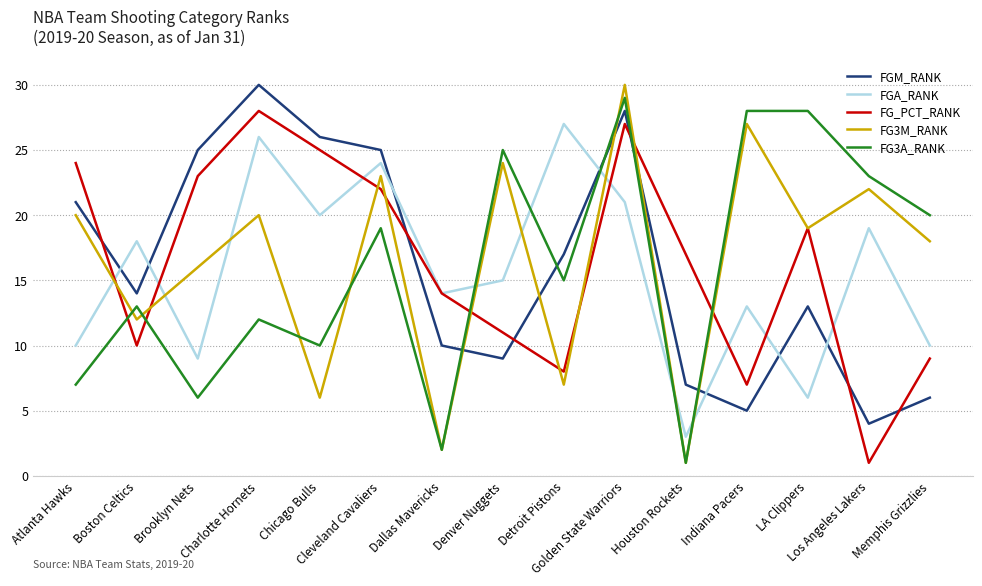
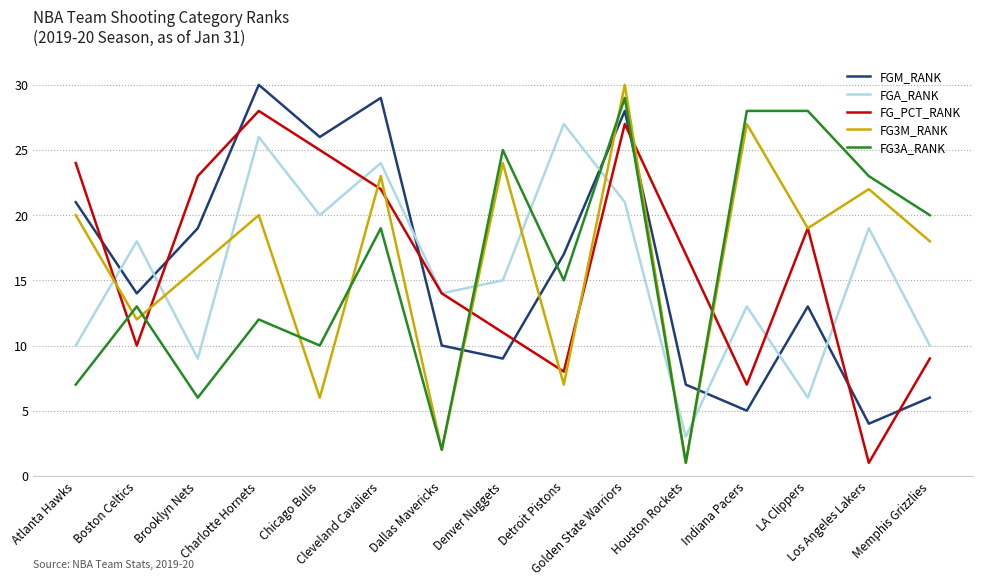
  {
    "FGM_RANK": {
      "Atlanta Hawks": 21,
      "Boston Celtics": 14,
-     "Brooklyn Nets": 25,
+     "Brooklyn Nets": 19,
      "Charlotte Hornets": 30,
      "Chicago Bulls": 26,
-     "Cleveland Cavaliers": 25,
+     "Cleveland Cavaliers": 29,
      "Dallas Mavericks": 10,
      "Denver Nuggets": 9,
      "Detroit Pistons": 17,
      "Golden State Warriors": 28,
      "Houston Rockets": 7,
      "Indiana Pacers": 5,
      "LA Clippers": 13,
      "Los Angeles Lakers": 4,
      "Memphis Grizzlies": 6
    },
    "FGA_RANK": {
      "Atlanta Hawks": 10,
      "Boston Celtics": 18,
      "Brooklyn Nets": 9,
      "Charlotte Hornets": 26,
      "Chicago Bulls": 20,
      "Cleveland Cavaliers": 24,
      "Denver Nuggets": 15,
      "Detroit Pistons": 27,
      "Golden State Warriors": 21,
      "Houston Rockets": 3,
      "Indiana Pacers": 13,
      "LA Clippers": 6,
      "Los Angeles Lakers": 19,
      "Memphis Grizzlies": 10
    },
    "FG_PCT_RANK": {
      "Atlanta Hawks": 24,
      "Boston Celtics": 10,
      "Brooklyn Nets": 23,
      "Charlotte Hornets": 28,
      "Chicago Bulls": 25,
      "Cleveland Cavaliers": 22,
      "Denver Nuggets": 11,
      "Detroit Pistons": 8,
      "Golden State Warriors": 27,
      "Houston Rockets": 17,
      "Indiana Pacers": 7,
      "Los Angeles Lakers": 1,
      "Memphis Grizzlies": 9
    },
    "FG3M_RANK": {
      "Atlanta Hawks": 20,
      "Boston Celtics": 12,
      "Brooklyn Nets": 16,
      "Charlotte Hornets": 20,
      "Chicago Bulls": 6,
      "Cleveland Cavaliers": 23,
      "Denver Nuggets": 24,
      "Detroit Pistons": 7,
      "Golden State Warriors": 30,
      "Indiana Pacers": 27,
      "Los Angeles Lakers": 22,
      "Memphis Grizzlies": 18
    },
    "FG3A_RANK": {
      "Atlanta Hawks": 7,
      "Boston Celtics": 13,
      "Brooklyn Nets": 6,
      "Charlotte Hornets": 12,
      "Chicago Bulls": 10,
      "Cleveland Cavaliers": 19,
      "Denver Nuggets": 25,
      "Detroit Pistons": 15,
      "Golden State Warriors": 29,
      "Indiana Pacers": 28,
      "LA Clippers": 28,
      "Los Angeles Lakers": 23,
      "Memphis Grizzlies": 20
    }
  }
